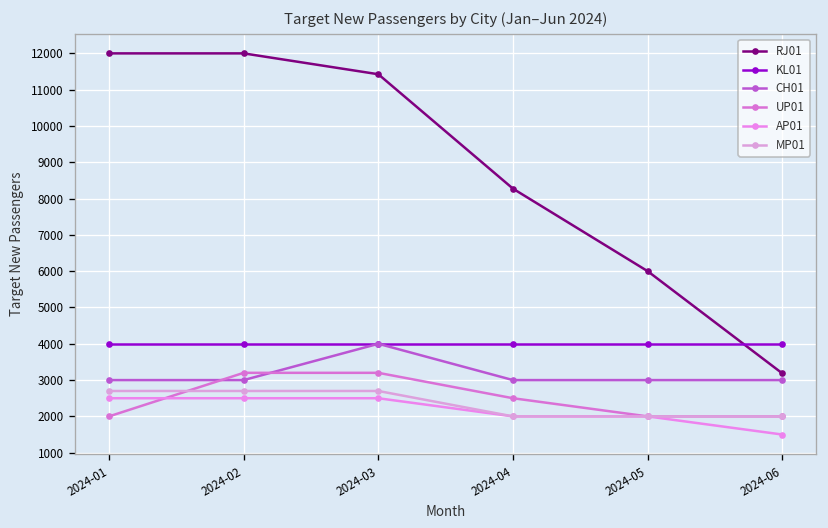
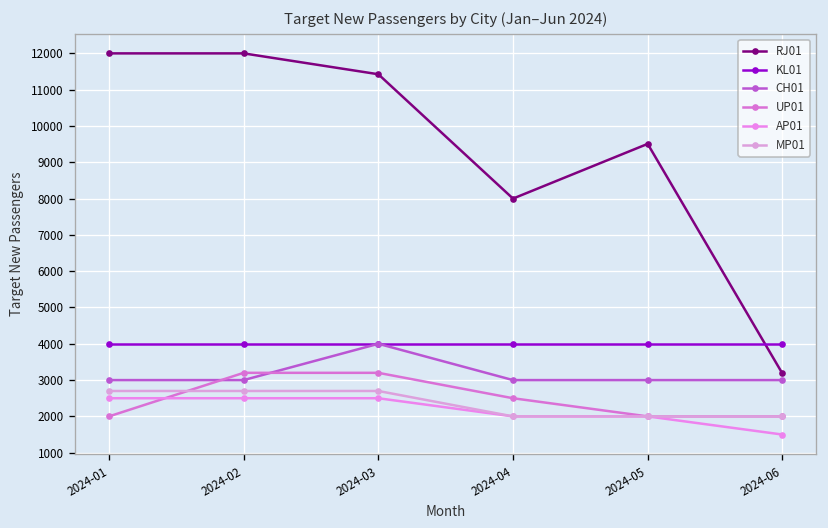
  {
    "RJ01": {
      "2024-01": 12000,
      "2024-02": 12000,
      "2024-03": 11400,
-     "2024-04": 8300,
-     "2024-05": 6000,
+     "2024-04": 8000,
+     "2024-05": 9500,
      "2024-06": 3200
    },
    "KL01": {
      "2024-01": 4000,
      "2024-02": 4000,
      "2024-04": 4000,
      "2024-05": 4000,
      "2024-06": 4000
    }
  }
